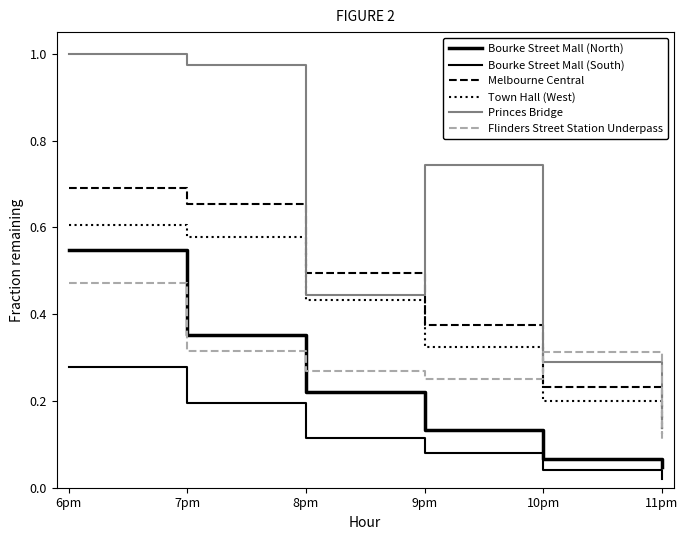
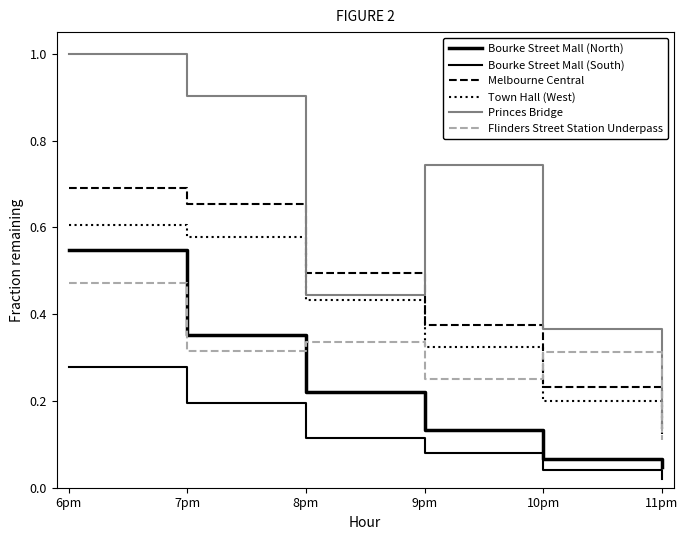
  {
    "Princes Bridge": {
      "6pm": 1.00,
-     "7pm": 0.97,
+     "7pm": 0.90,
      "8pm": 0.44,
      "9pm": 0.74,
-     "10pm": 0.29
+     "10pm": 0.37
    },
    "Flinders Street Station Underpass": {
      "6pm": 0.47,
      "7pm": 0.32,
-     "8pm": 0.27,
+     "8pm": 0.34,
      "9pm": 0.25,
      "10pm": 0.31,
      "11pm": 0.11
    }
  }
